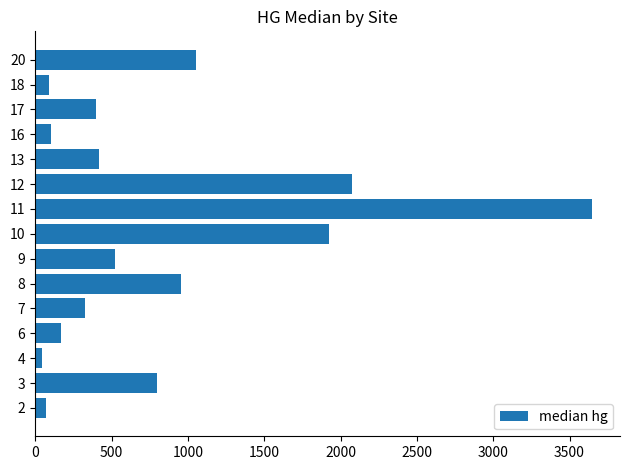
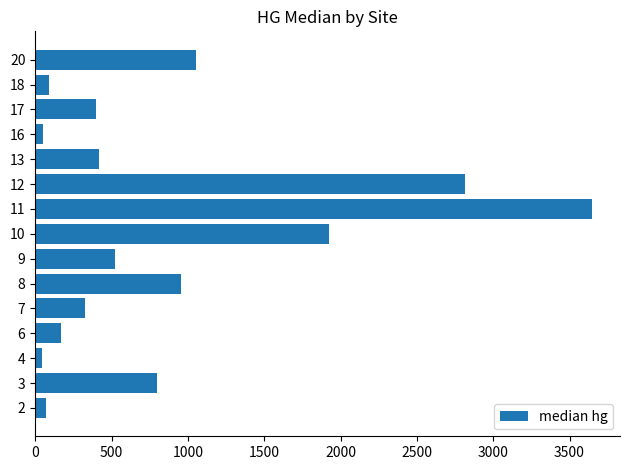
  {
    "20": 1050,
    "18": 90,
    "17": 400,
-   "16": 110,
+   "16": 50,
    "13": 420,
-   "12": 2070,
+   "12": 2820,
    "11": 3650,
    "10": 1920,
    "9": 520,
    "8": 960,
    "7": 330,
    "6": 170,
    "4": 50,
    "3": 800,
    "2": 70
  }
